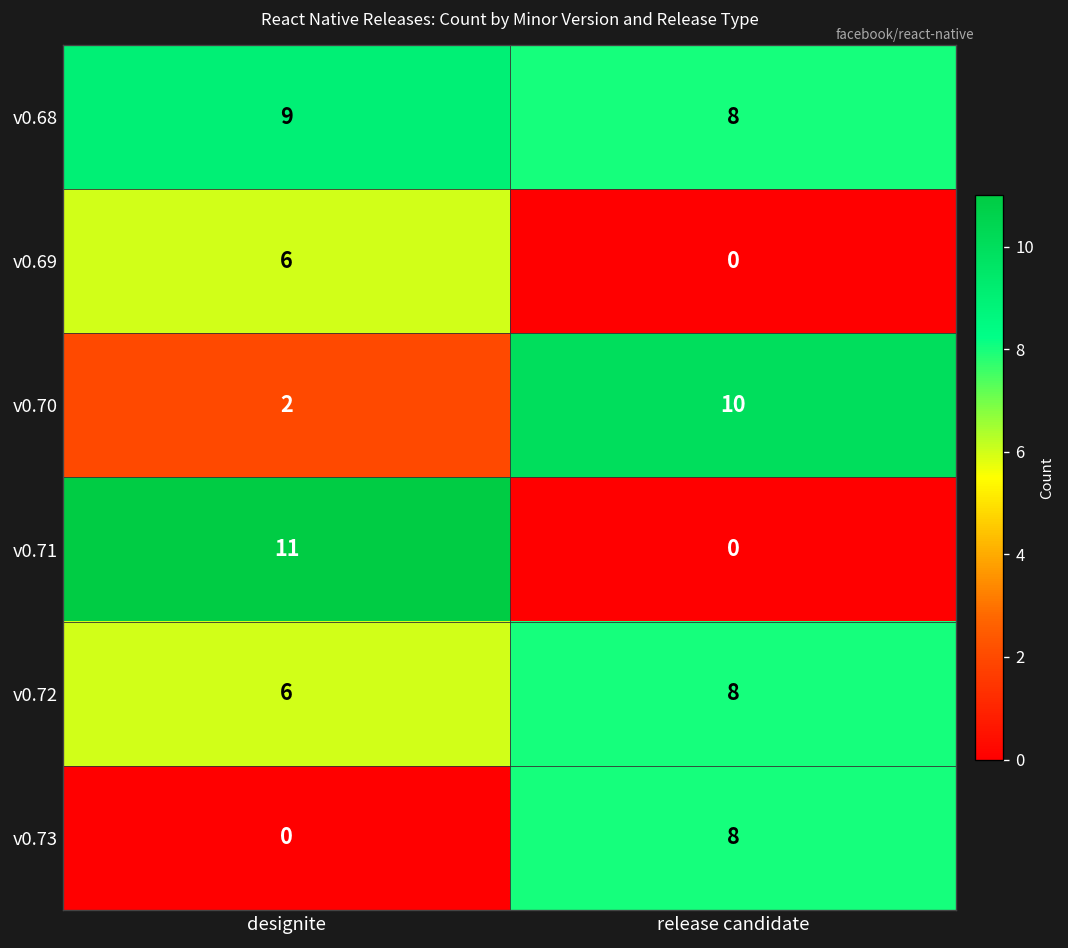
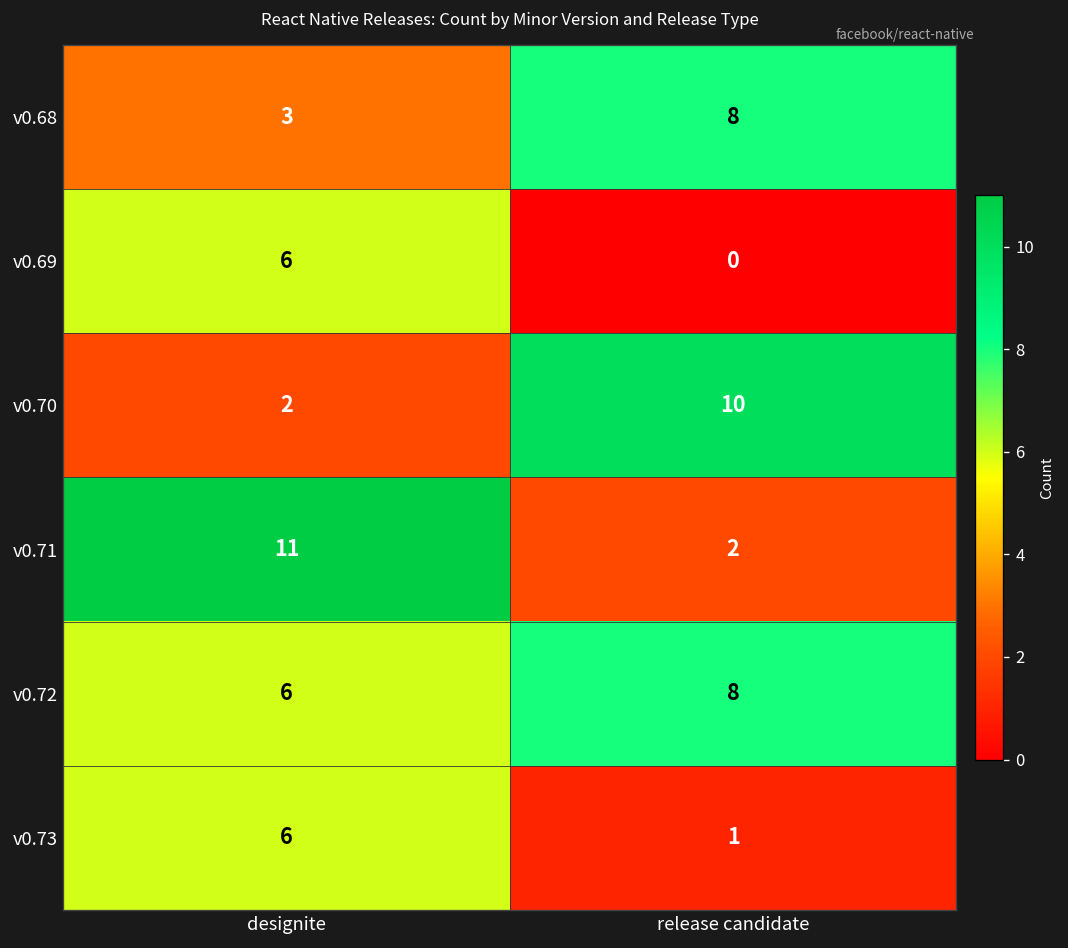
  {
    "v0.68": {
-     "designite": 9,
+     "designite": 3,
      "release candidate": 8
    },
    "v0.69": {
      "designite": 6,
      "release candidate": 0
    },
    "v0.70": {
      "designite": 2,
      "release candidate": 10
    },
    "v0.71": {
      "designite": 11,
-     "release candidate": 0
+     "release candidate": 2
    },
    "v0.72": {
      "designite": 6,
      "release candidate": 8
    },
    "v0.73": {
-     "designite": 0,
-     "release candidate": 8
+     "designite": 6,
+     "release candidate": 1
    }
  }
